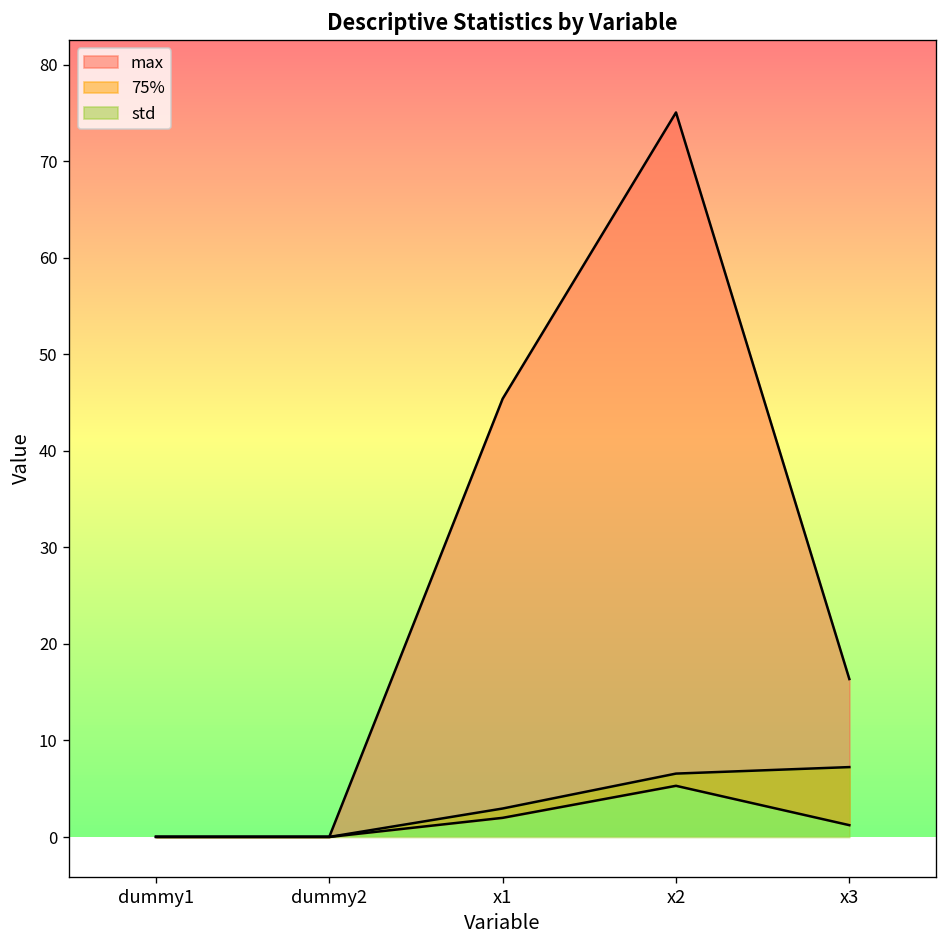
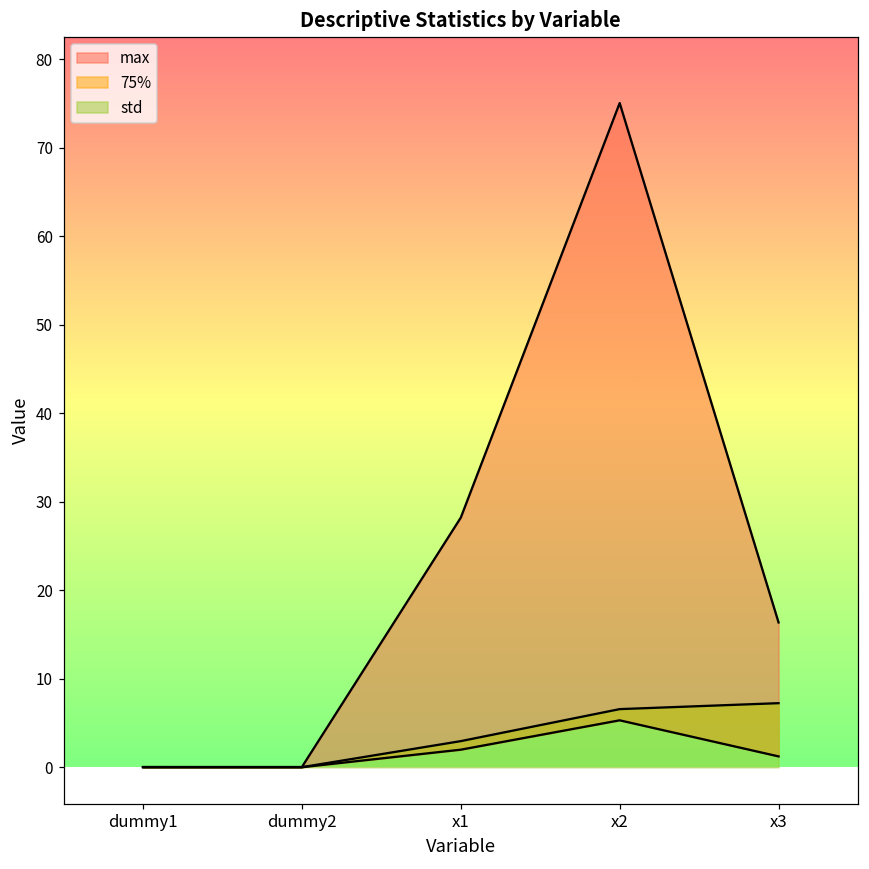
  {
    "max": {
-     "x1": 45,
+     "x1": 28,
      "x2": 75,
      "x3": 16
    },
    "std": {
      "x1": 3,
      "x2": 7,
      "x3": 7
    }
  }
